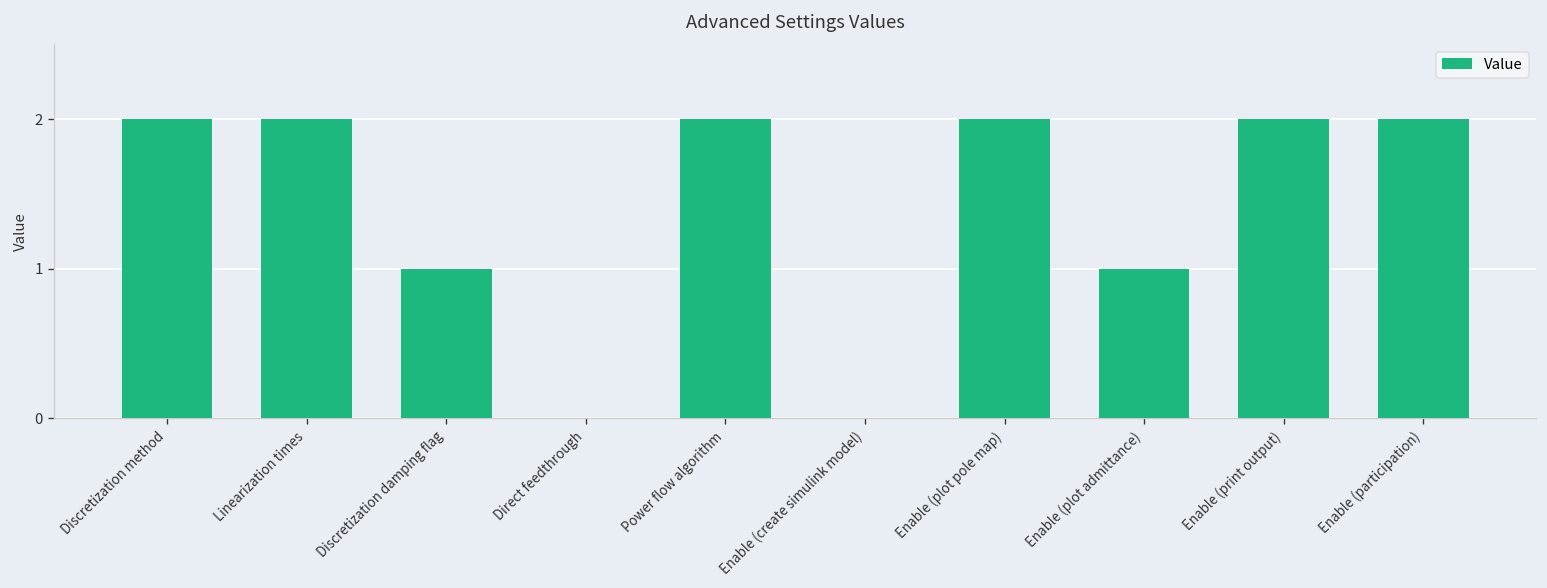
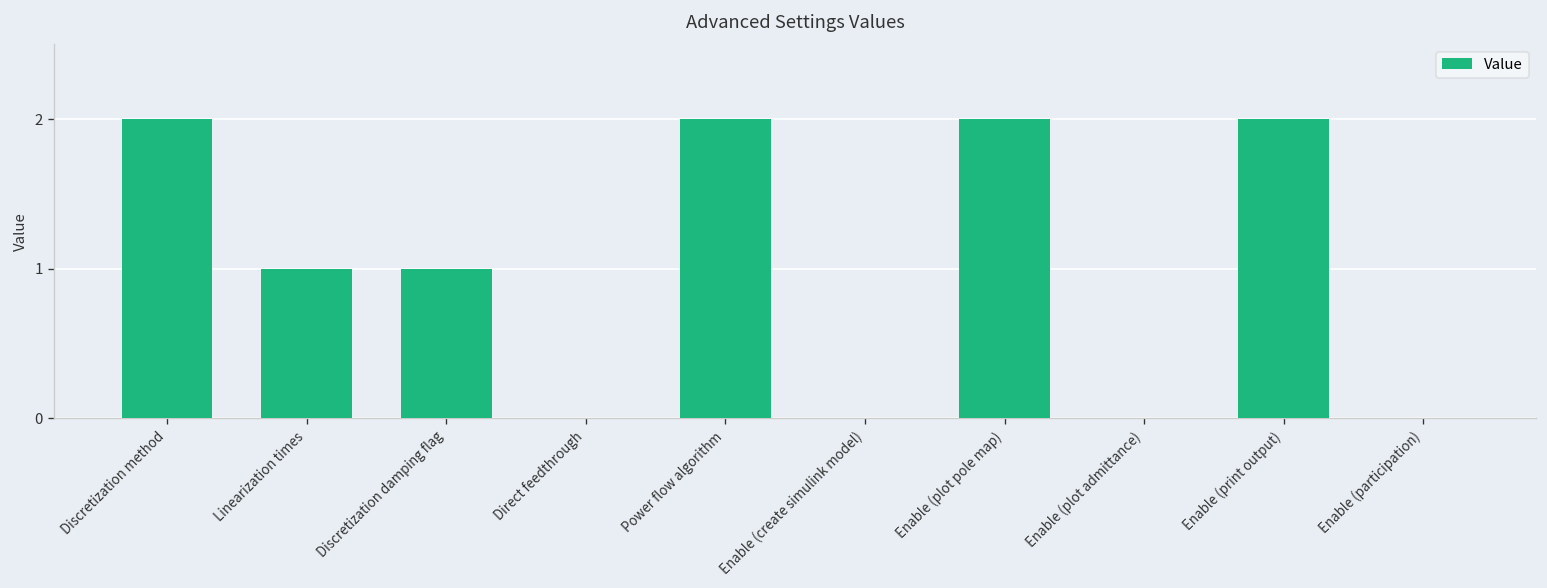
  {
    "Discretization method": 2,
-   "Linearization times": 2,
+   "Linearization times": 1,
    "Discretization damping flag": 1,
    "Direct feedthrough": 0,
    "Power flow algorithm": 2,
    "Enable (create simulink model)": 0,
    "Enable (plot pole map)": 2,
-   "Enable (plot admittance)": 1,
+   "Enable (plot admittance)": 0,
    "Enable (print output)": 2,
-   "Enable (participation)": 2
+   "Enable (participation)": 0
  }
